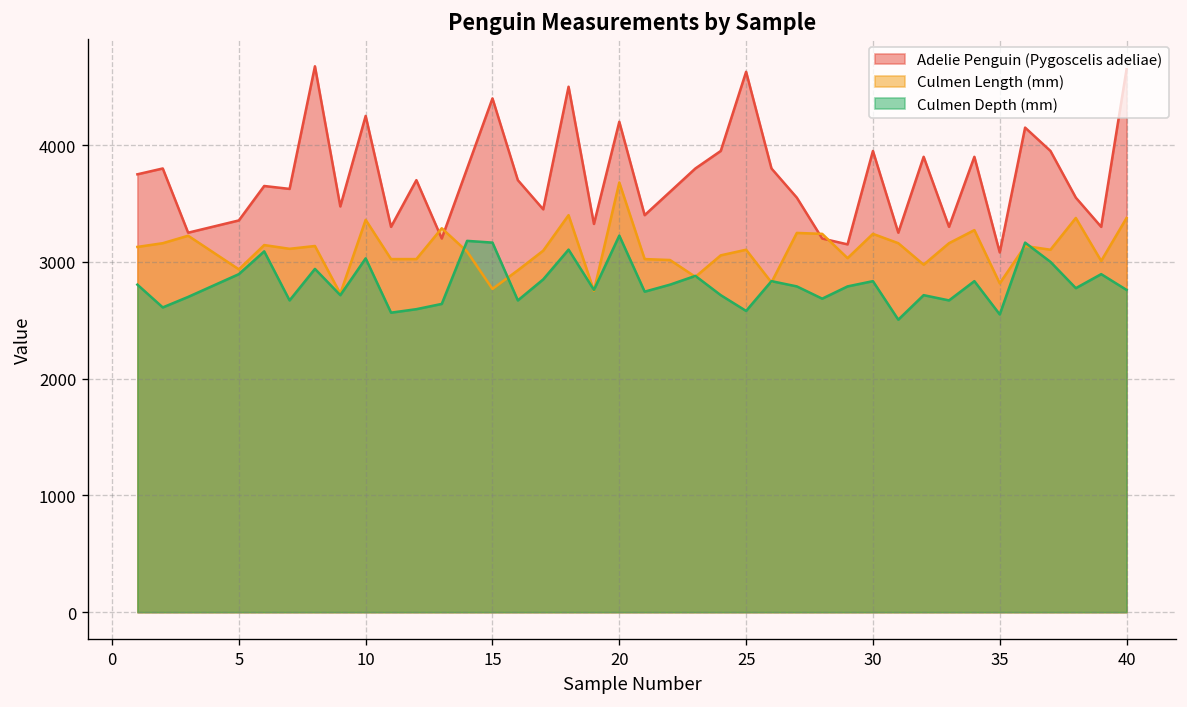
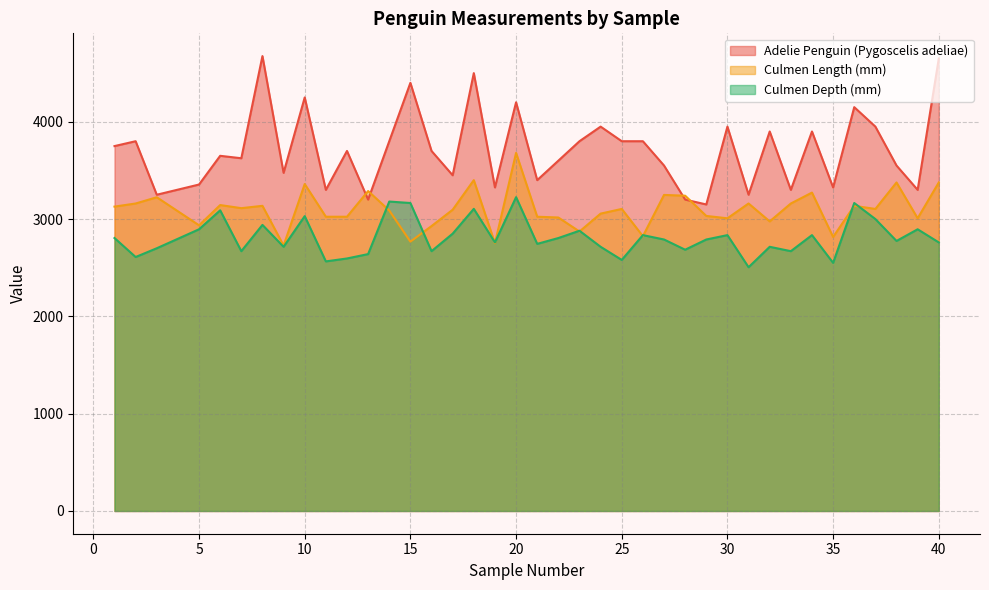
  {
    "Adelie Penguin (Pygoscelis adeliae)": {
      "5": 3400,
      "10": 4300,
      "15": 4400,
      "20": 4200,
-     "25": 4600,
+     "25": 3800,
      "30": 4000,
-     "35": 3100
+     "35": 3300
    },
    "Culmen Length (mm)": {
      "5": 2900,
      "10": 3400,
      "15": 2800,
      "20": 3700,
      "25": 3100,
-     "30": 3200,
+     "30": 3000,
      "35": 2800,
      "40": 3400
    },
    "Culmen Depth (mm)": {
      "5": 2900,
      "10": 3000,
      "15": 3200,
      "20": 3200,
      "25": 2600,
      "30": 2800,
      "35": 2600,
      "40": 2800
    }
  }
